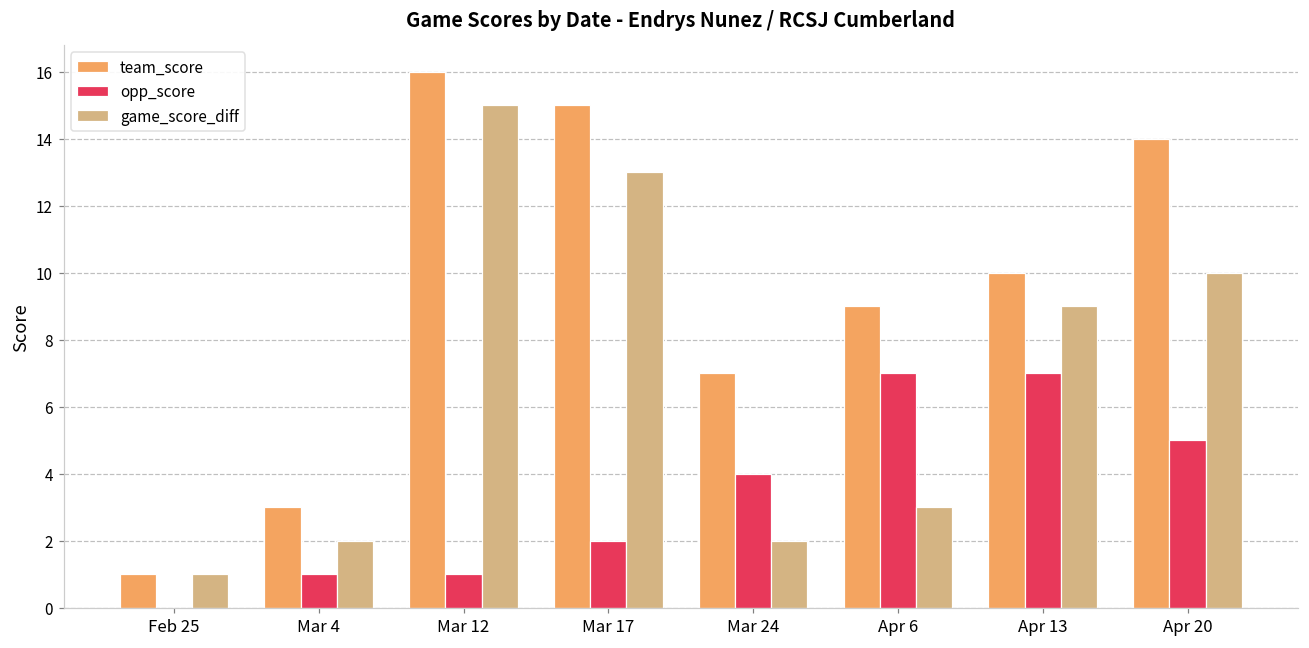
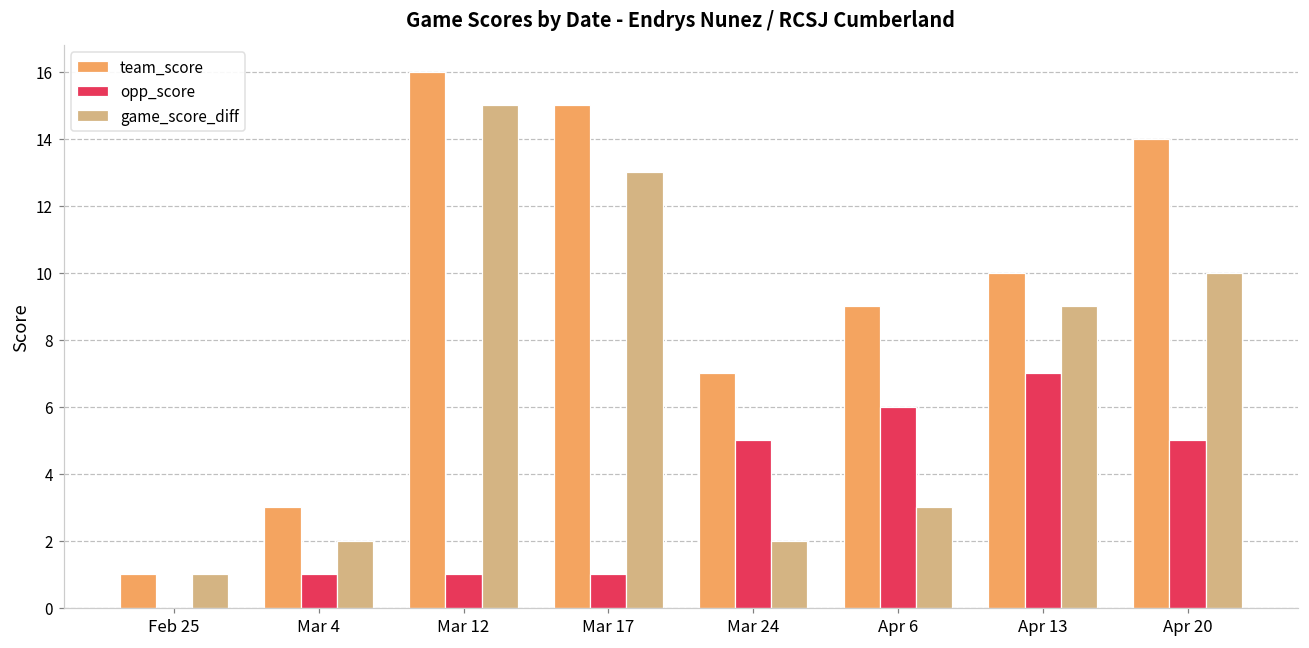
  {
    "opp_score": {
      "Feb 25": 0,
      "Mar 4": 1,
      "Mar 12": 1,
-     "Mar 17": 2,
-     "Mar 24": 4,
-     "Apr 6": 7,
+     "Mar 17": 1,
+     "Mar 24": 5,
+     "Apr 6": 6,
      "Apr 13": 7,
      "Apr 20": 5
    }
  }
